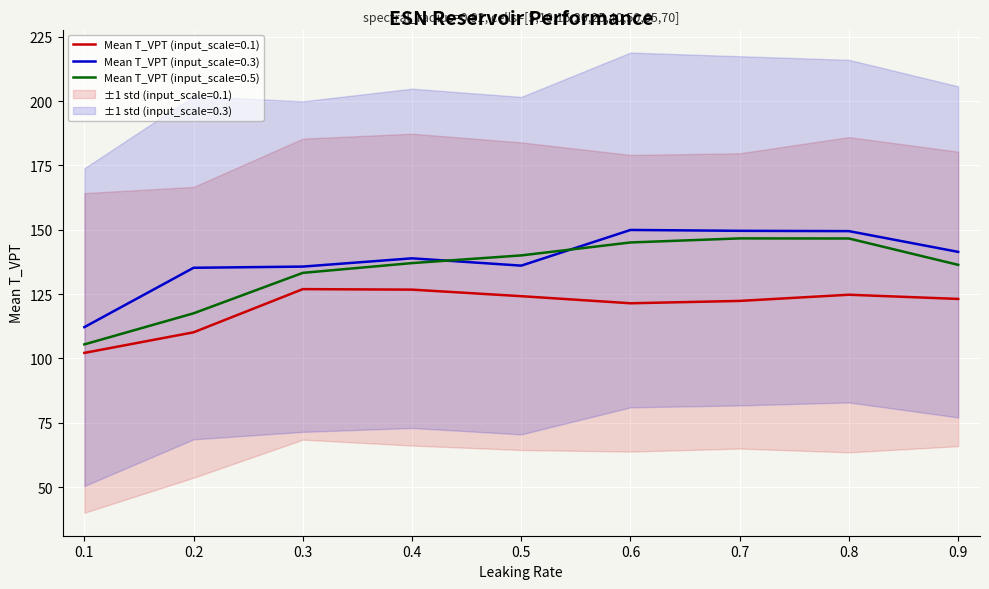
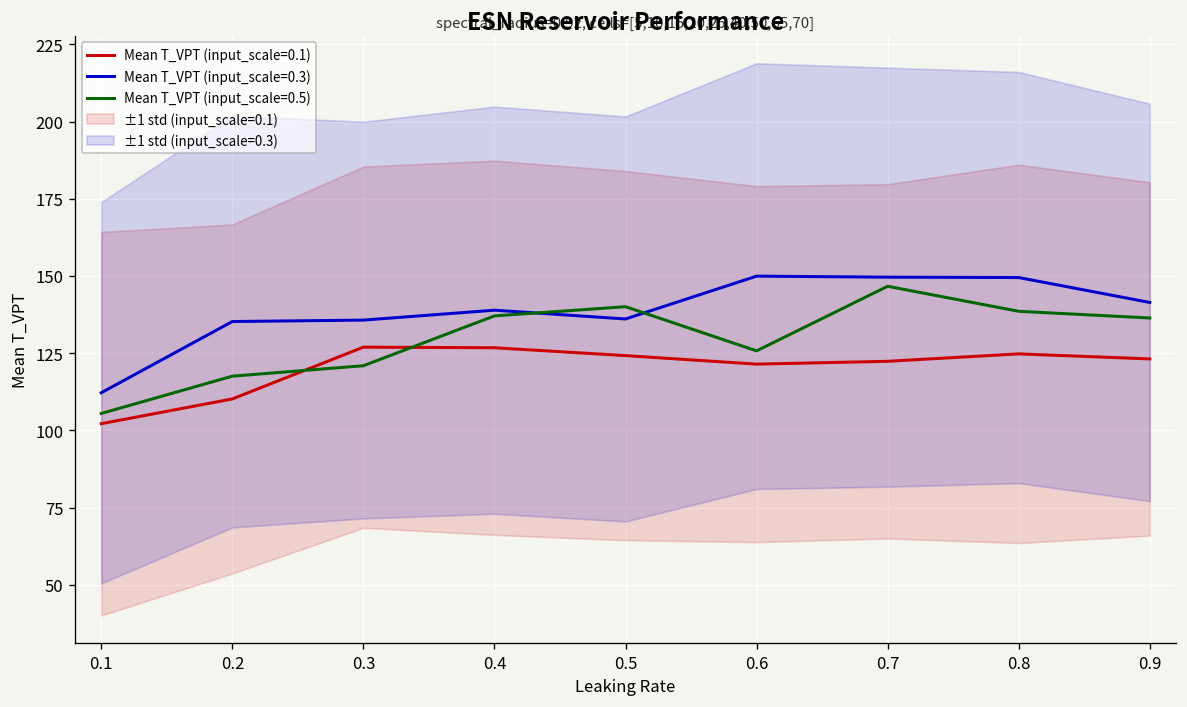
  {
    "Mean T_VPT (input_scale=0.5)": {
      "0.1": 105,
      "0.2": 118,
-     "0.3": 133,
+     "0.3": 121,
      "0.4": 137,
      "0.5": 140,
-     "0.6": 145,
+     "0.6": 126,
      "0.7": 147,
-     "0.8": 147,
+     "0.8": 139,
      "0.9": 136
    }
  }
